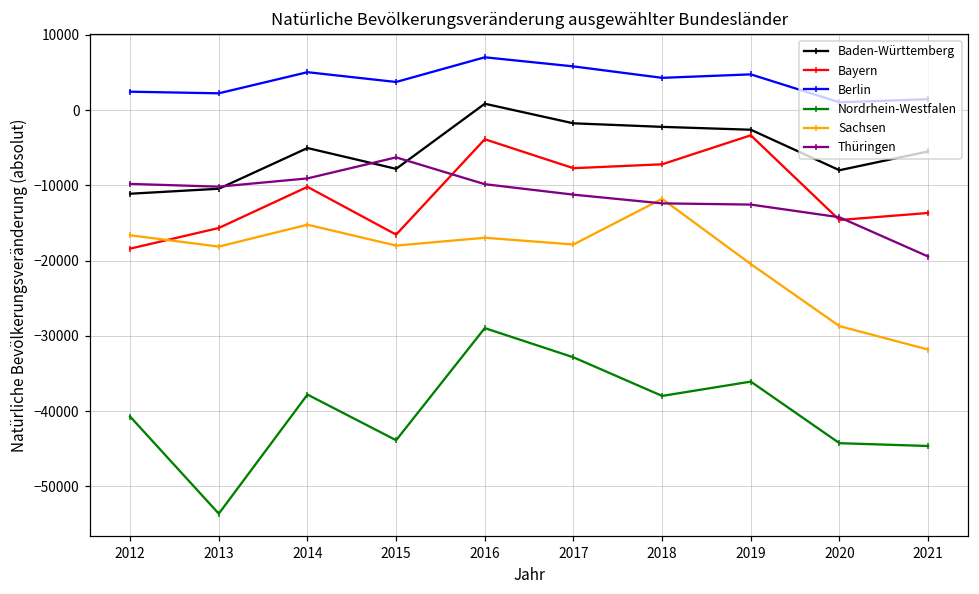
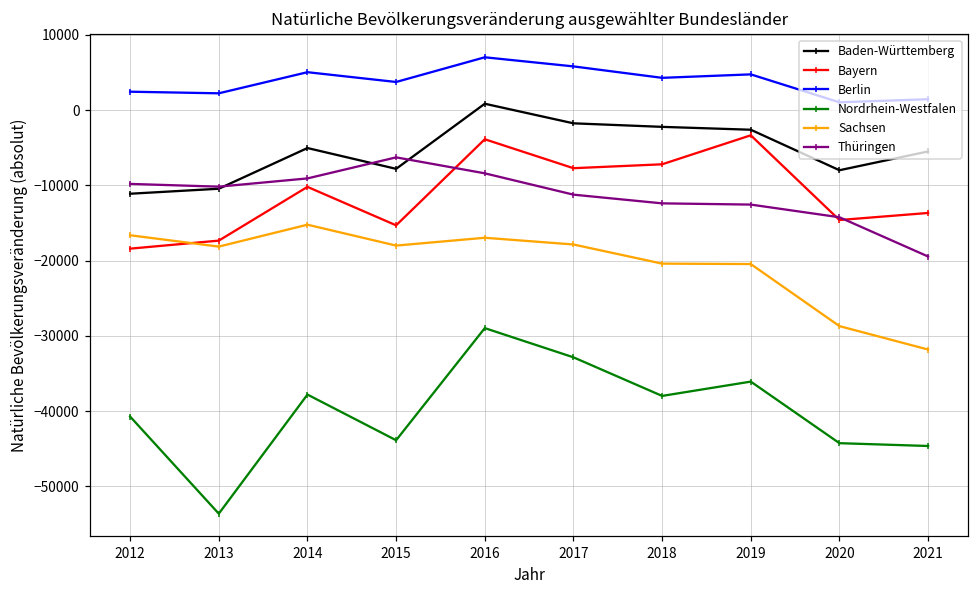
  {
    "Baden-Württemberg": {
      "2012": -11000,
      "2014": -5000,
      "2015": -8000,
      "2016": 1000,
      "2017": -2000,
      "2018": -2000,
      "2019": -3000,
      "2020": -8000,
      "2021": -5000
    },
    "Bayern": {
      "2012": -18000,
-     "2013": -16000,
+     "2013": -17000,
      "2014": -10000,
-     "2015": -17000,
+     "2015": -15000,
      "2016": -4000,
      "2017": -8000,
      "2018": -7000,
      "2019": -3000,
      "2021": -14000
    },
    "Berlin": {
      "2012": 2000,
      "2013": 2000,
      "2014": 5000,
      "2015": 4000,
      "2016": 7000,
      "2017": 6000,
      "2018": 4000,
      "2019": 5000
    },
    "Nordrhein-Westfalen": {
      "2012": -41000,
      "2013": -54000,
      "2014": -38000,
      "2015": -44000,
      "2016": -29000,
      "2017": -33000,
      "2018": -38000,
      "2019": -36000,
      "2020": -44000,
      "2021": -45000
    },
    "Sachsen": {
      "2012": -17000,
      "2013": -18000,
      "2014": -15000,
      "2015": -18000,
      "2016": -17000,
      "2017": -18000,
-     "2018": -12000,
+     "2018": -20000,
      "2019": -20000,
      "2020": -29000,
      "2021": -32000
    },
    "Thüringen": {
      "2012": -10000,
      "2014": -9000,
      "2015": -6000,
-     "2016": -10000,
+     "2016": -8000,
      "2017": -11000,
      "2018": -12000,
      "2019": -13000,
      "2021": -19000
    }
  }
